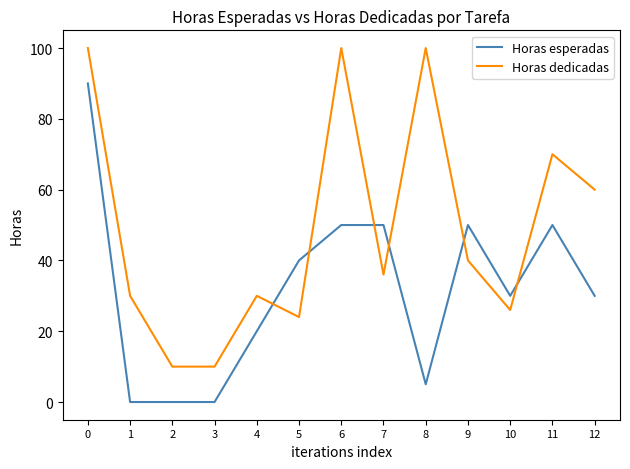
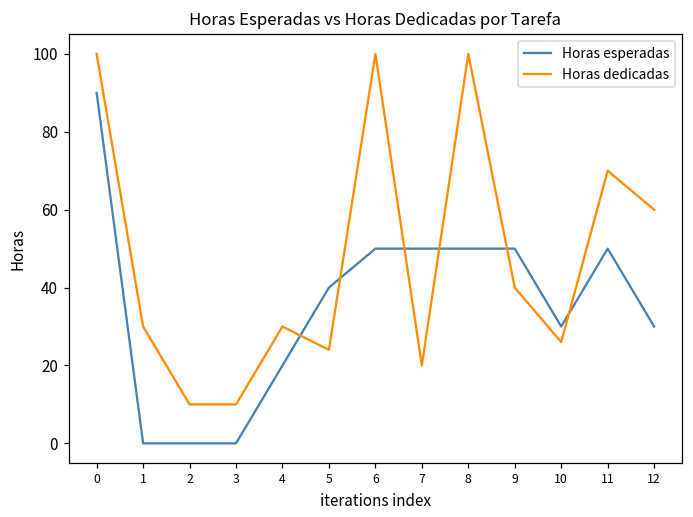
  {
    "Horas esperadas": {
      "0": 90,
      "1": 0,
      "2": 0,
      "3": 0,
      "4": 20,
      "5": 40,
      "6": 50,
      "7": 50,
-     "8": 5,
+     "8": 50,
      "9": 50,
      "10": 30,
      "11": 50,
      "12": 30
    },
    "Horas dedicadas": {
      "0": 100,
      "1": 30,
      "2": 10,
      "3": 10,
      "4": 30,
      "5": 24,
      "6": 100,
-     "7": 36,
+     "7": 20,
      "8": 100,
      "9": 40,
      "10": 26,
      "11": 70,
      "12": 60
    }
  }
